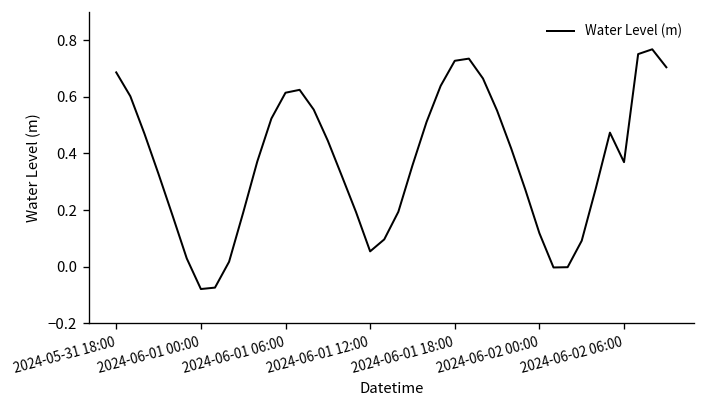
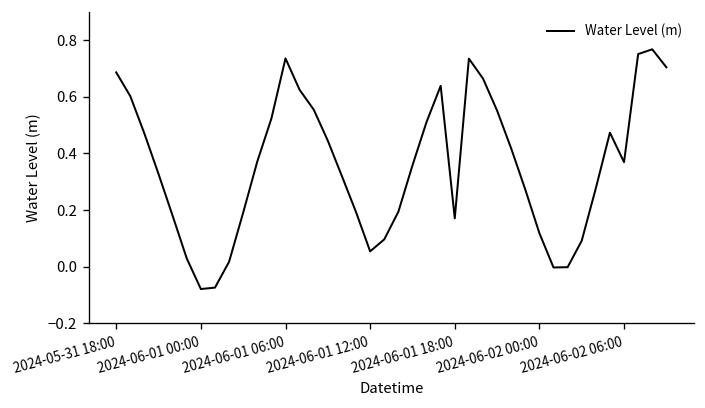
  {
    "2024-05-31 18:00": 0.69,
    "2024-06-01 00:00": -0.08,
-   "2024-06-01 06:00": 0.61,
+   "2024-06-01 06:00": 0.74,
    "2024-06-01 12:00": 0.05,
-   "2024-06-01 18:00": 0.73,
+   "2024-06-01 18:00": 0.17,
    "2024-06-02 00:00": 0.12,
    "2024-06-02 06:00": 0.37
  }
